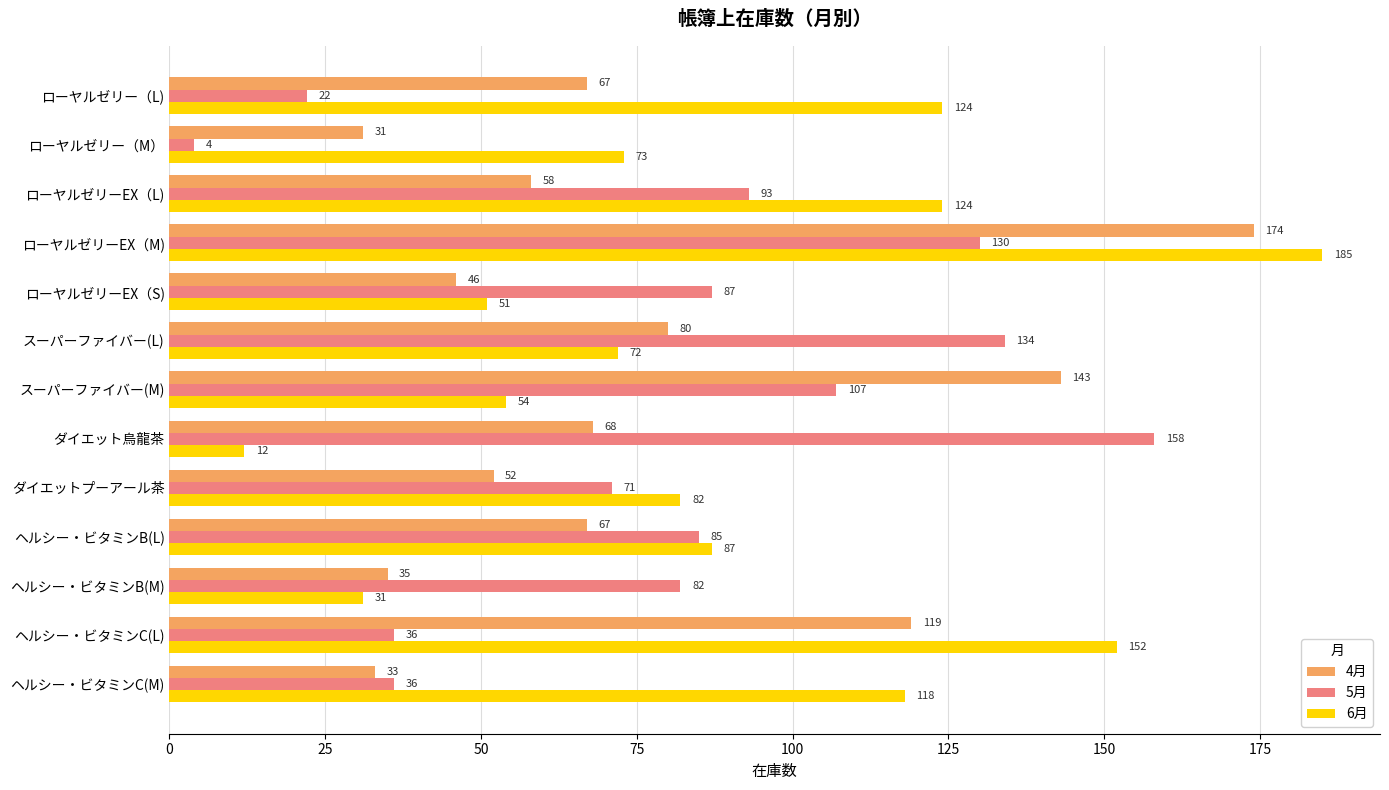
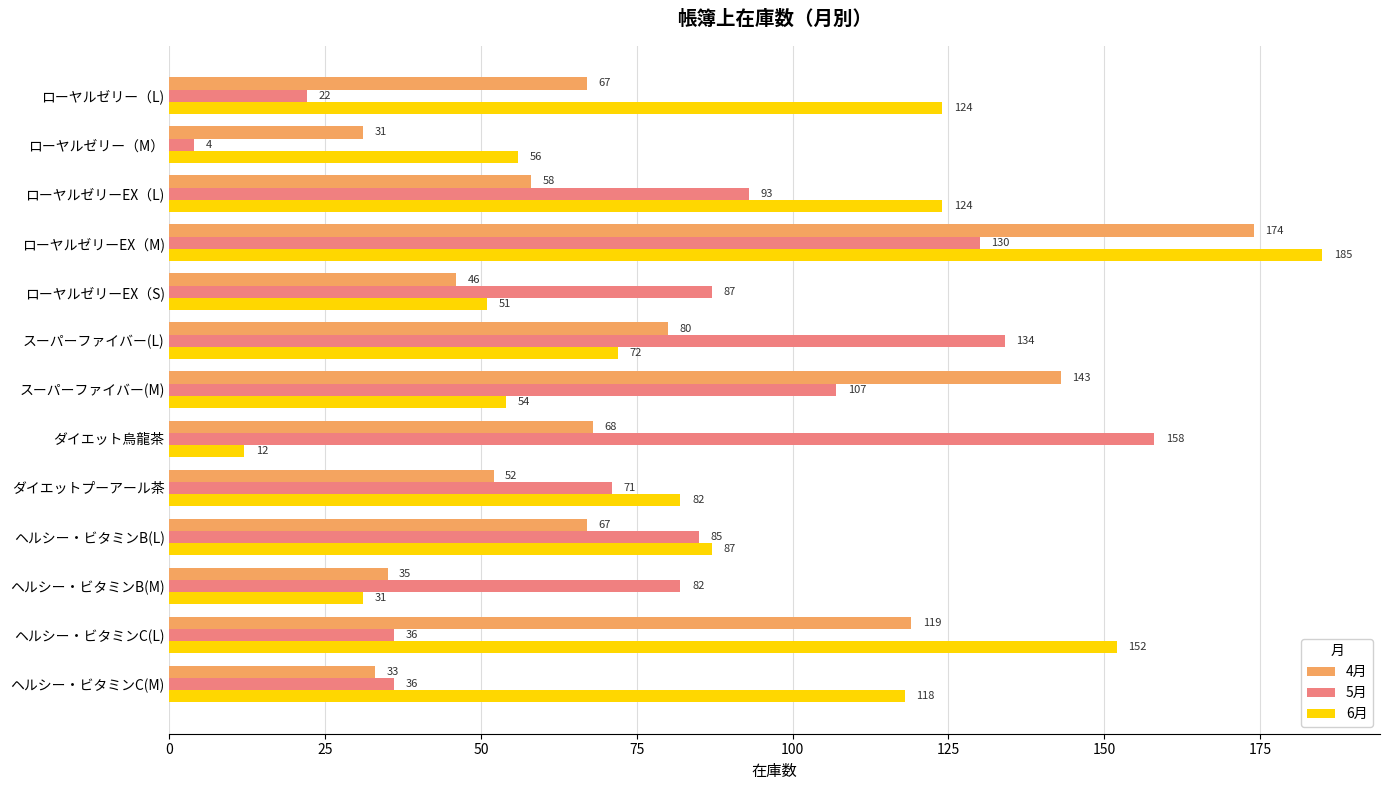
  {
    "6月": {
      "ローヤルゼリー（L)": 124,
-     "ローヤルゼリー（M）": 73,
+     "ローヤルゼリー（M）": 56,
      "ローヤルゼリーEX（L)": 124,
      "ローヤルゼリーEX（M)": 185,
      "ローヤルゼリーEX（S)": 51,
      "スーパーファイバー(L)": 72,
      "スーパーファイバー(M)": 54,
      "ダイエット烏龍茶": 12,
      "ダイエットプーアール茶": 82,
      "ヘルシー・ビタミンB(L)": 87,
      "ヘルシー・ビタミンB(M)": 31,
      "ヘルシー・ビタミンC(L)": 152,
      "ヘルシー・ビタミンC(M)": 118
    }
  }
